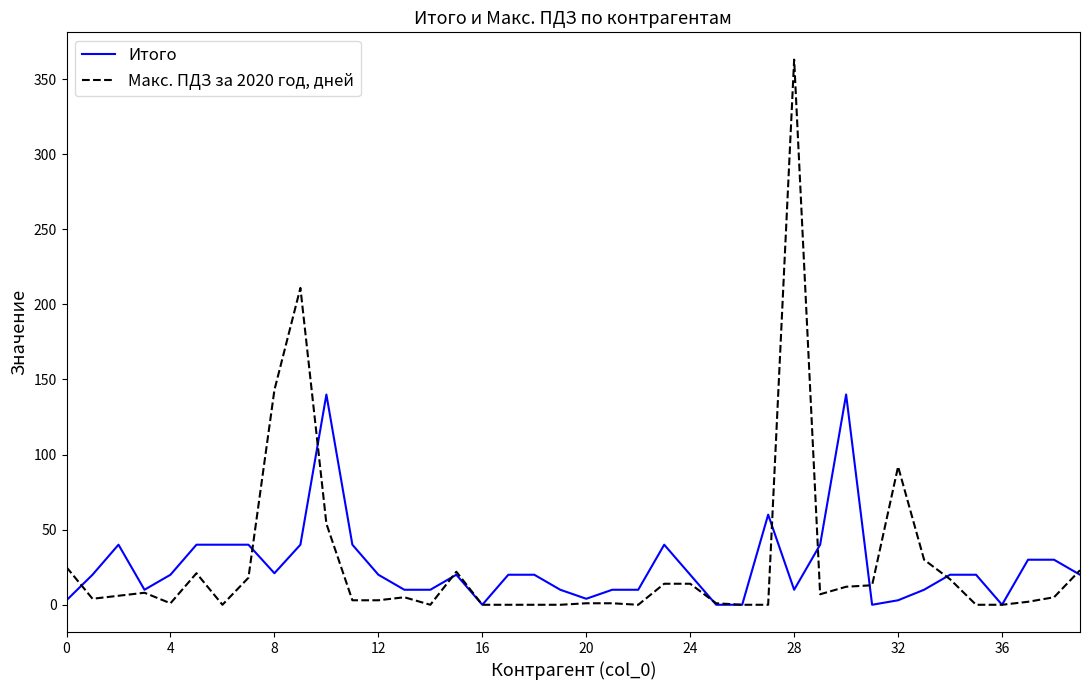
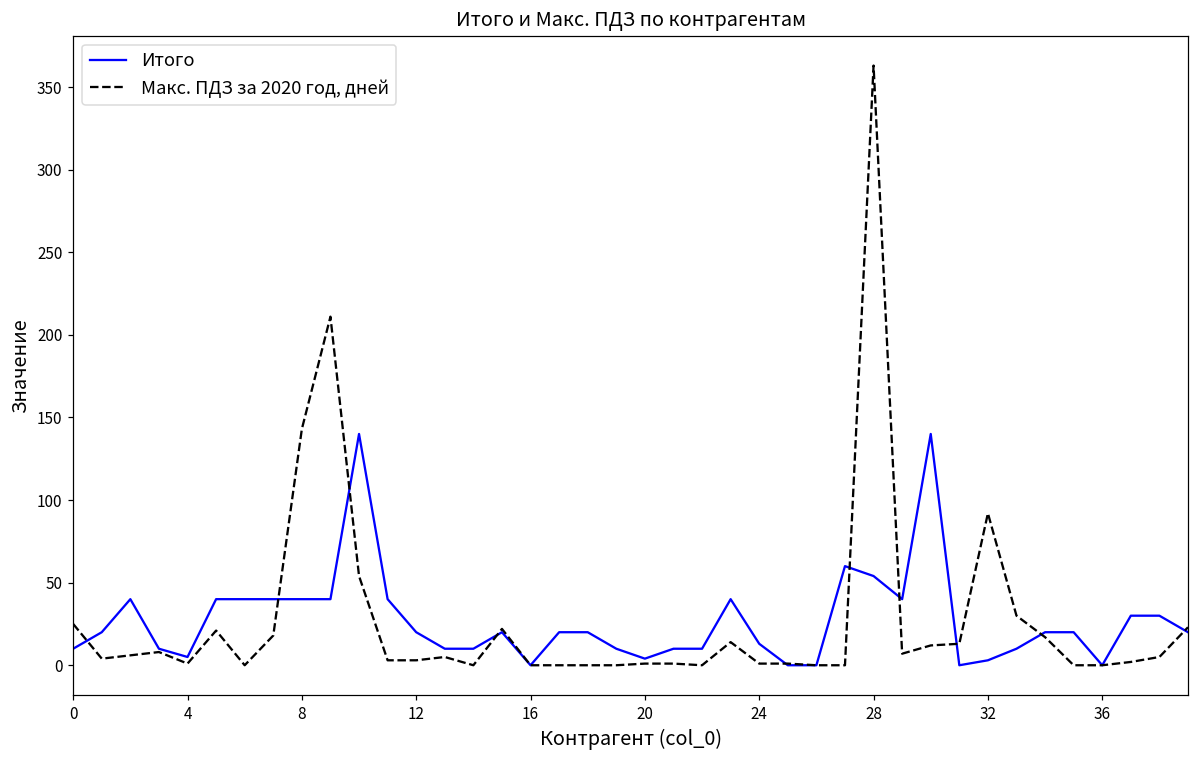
  {
    "Итого": {
-     "0": 3,
-     "4": 20,
-     "8": 21,
+     "0": 10,
+     "4": 5,
+     "8": 40,
      "12": 20,
      "20": 4,
-     "24": 20,
-     "28": 10,
+     "24": 13,
+     "28": 54,
      "32": 3
    },
    "Макс. ПДЗ за 2020 год, дней": {
      "0": 25,
      "4": 1,
      "8": 143,
      "12": 3,
      "20": 1,
-     "24": 14,
+     "24": 1,
      "28": 363,
      "32": 92
    }
  }
